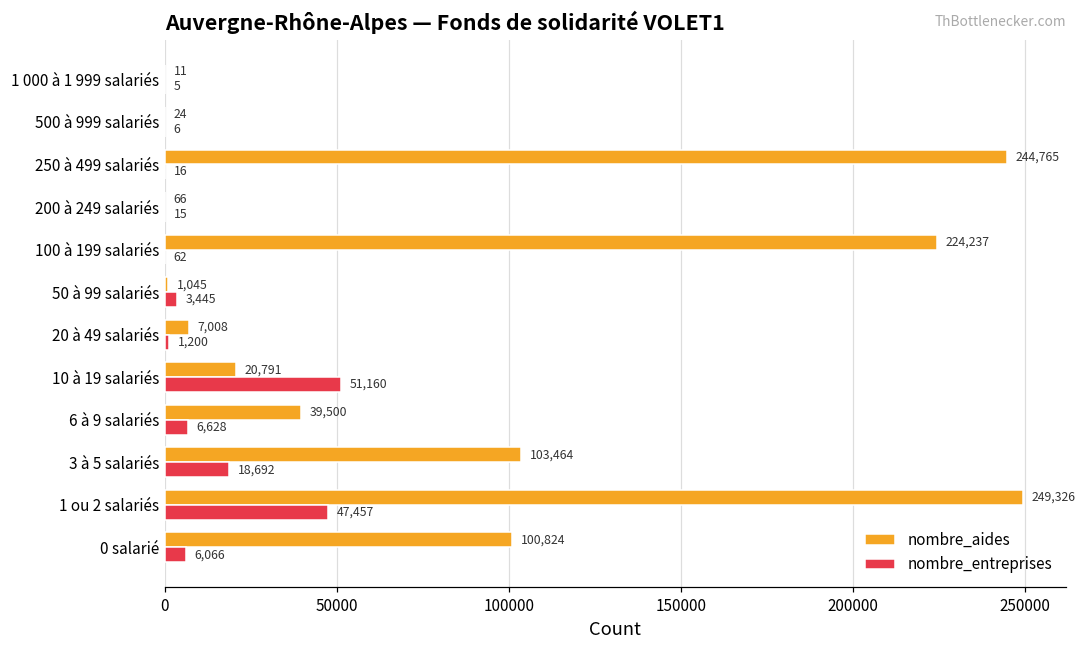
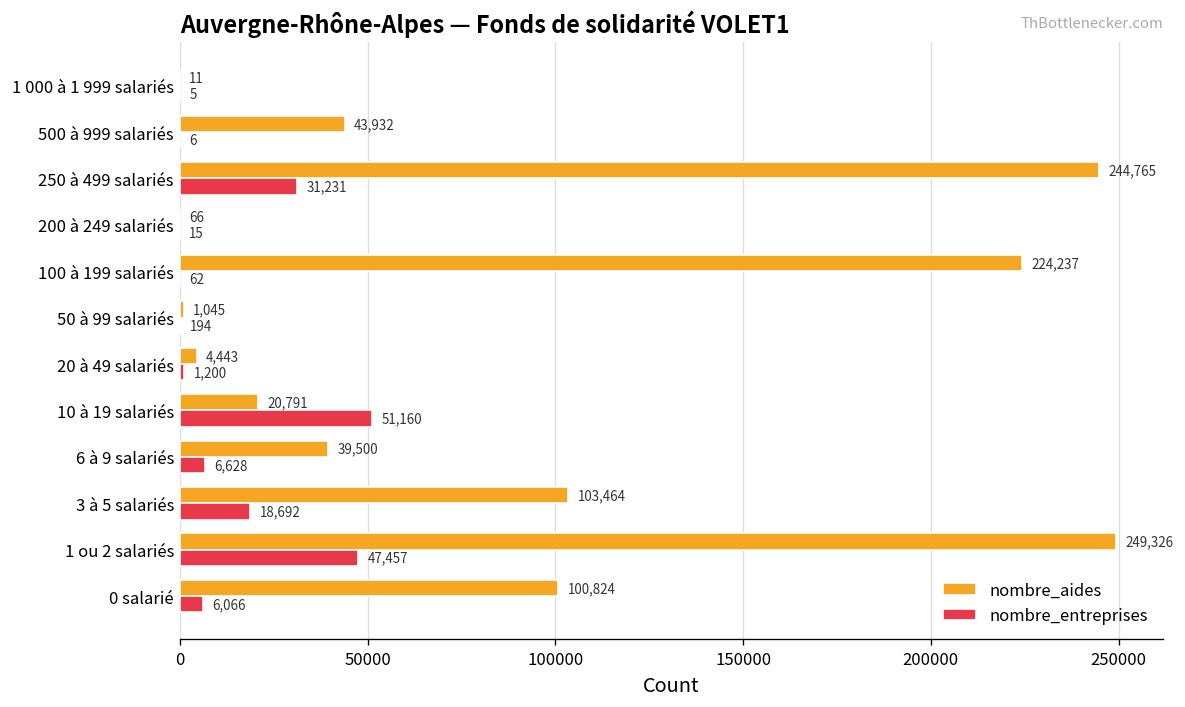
  {
    "nombre_aides": {
      "1 000 à 1 999 salariés": "11",
-     "500 à 999 salariés": "24",
+     "500 à 999 salariés": "43,932",
      "250 à 499 salariés": "244,765",
      "200 à 249 salariés": "66",
      "100 à 199 salariés": "224,237",
      "50 à 99 salariés": "1,045",
-     "20 à 49 salariés": "7,008",
+     "20 à 49 salariés": "4,443",
      "10 à 19 salariés": "20,791",
      "6 à 9 salariés": "39,500",
      "3 à 5 salariés": "103,464",
      "1 ou 2 salariés": "249,326",
      "0 salarié": "100,824"
    },
    "nombre_entreprises": {
      "1 000 à 1 999 salariés": "5",
      "500 à 999 salariés": "6",
-     "250 à 499 salariés": "16",
+     "250 à 499 salariés": "31,231",
      "200 à 249 salariés": "15",
      "100 à 199 salariés": "62",
-     "50 à 99 salariés": "3,445",
+     "50 à 99 salariés": "194",
      "20 à 49 salariés": "1,200",
      "10 à 19 salariés": "51,160",
      "6 à 9 salariés": "6,628",
      "3 à 5 salariés": "18,692",
      "1 ou 2 salariés": "47,457",
      "0 salarié": "6,066"
    }
  }
